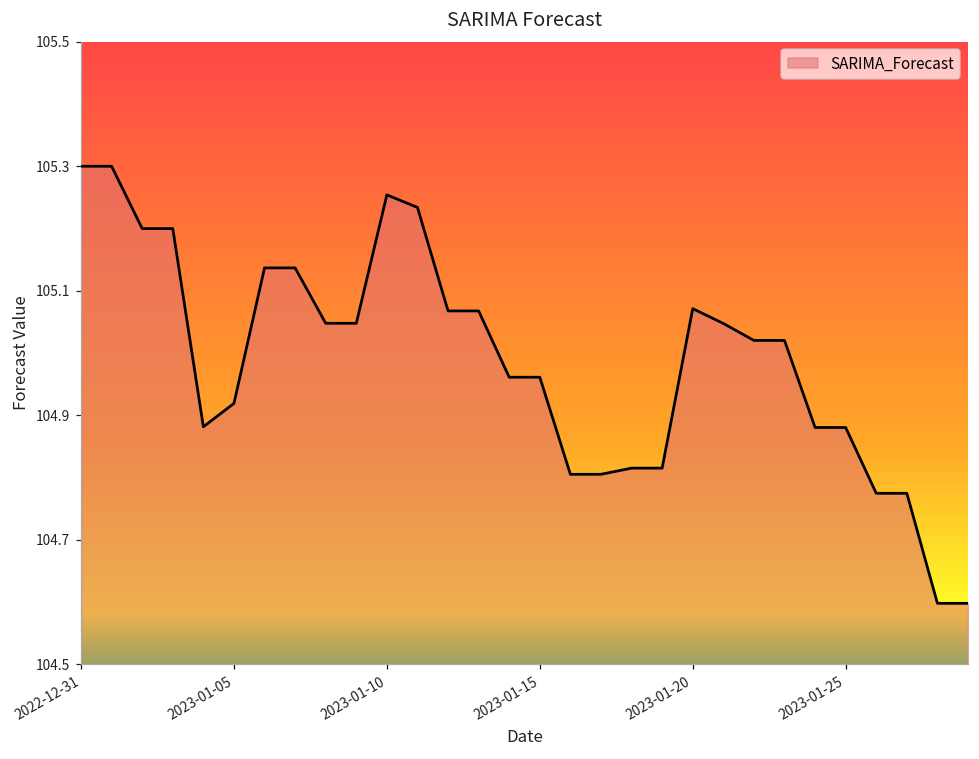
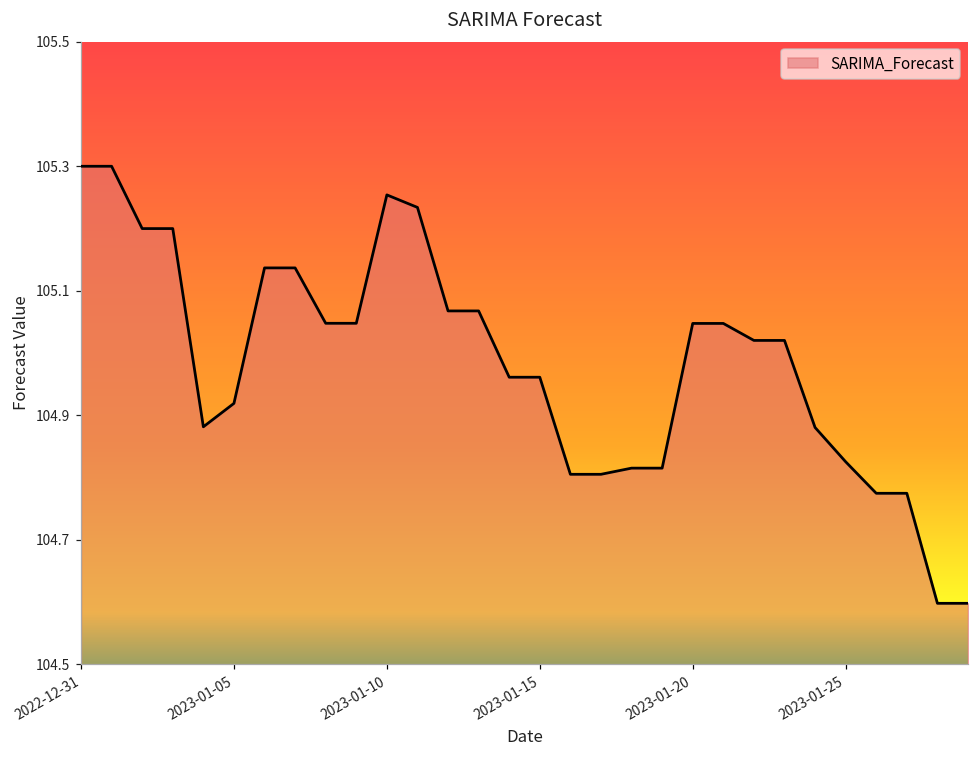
  {
    "2022-12-31": 105.30,
    "2023-01-05": 104.92,
    "2023-01-10": 105.25,
    "2023-01-15": 104.96,
-   "2023-01-20": 105.07,
-   "2023-01-25": 104.88
+   "2023-01-20": 105.05,
+   "2023-01-25": 104.83
  }
